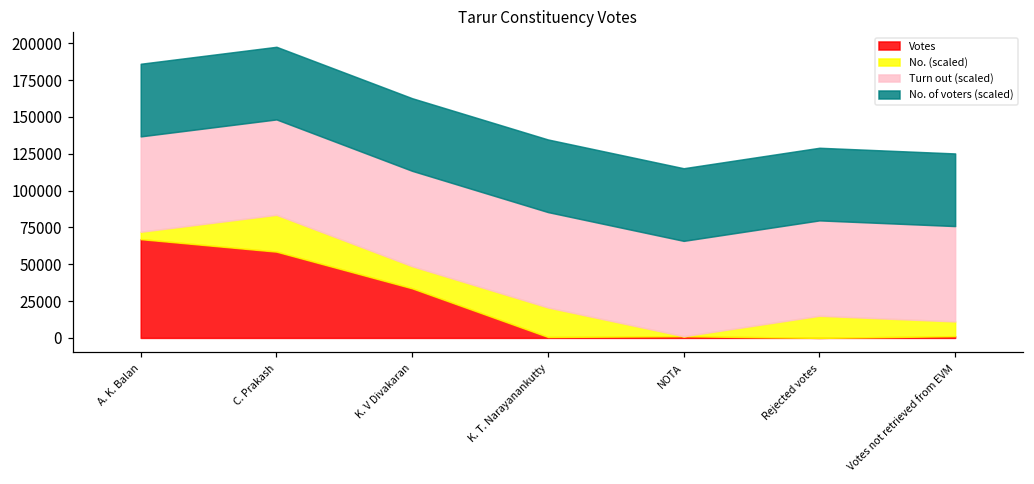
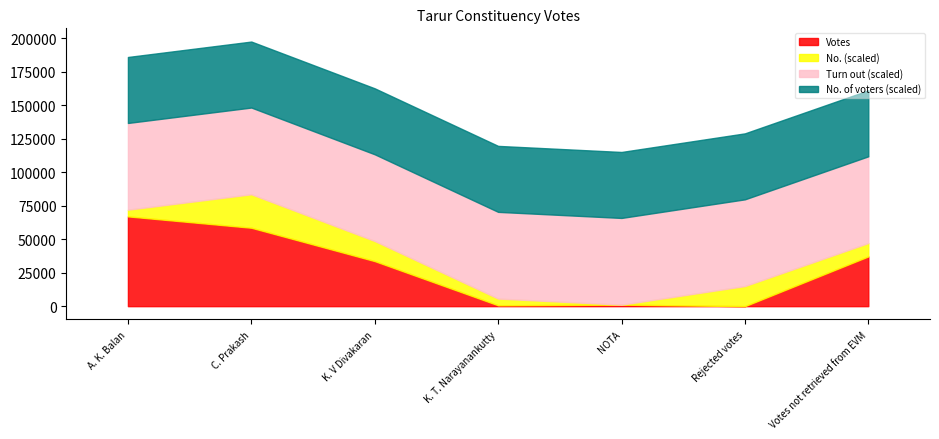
  {
    "Votes": {
      "A. K. Balan": 67000,
      "C. Prakash": 59000,
      "K. V Divakaran": 34000,
-     "Votes not retrieved from EVM": 1000
+     "Votes not retrieved from EVM": 37000
    },
    "No. (scaled)": {
      "A. K. Balan": 5000,
      "C. Prakash": 25000,
      "K. V Divakaran": 15000,
-     "K. T. Narayanankutty": 20000,
+     "K. T. Narayanankutty": 5000,
      "Rejected votes": 15000,
      "Votes not retrieved from EVM": 10000
    },
    "Turn out (scaled)": {
      "A. K. Balan": 65000,
      "C. Prakash": 65000,
      "K. V Divakaran": 65000,
      "K. T. Narayanankutty": 65000,
      "NOTA": 65000,
      "Rejected votes": 65000,
      "Votes not retrieved from EVM": 65000
    },
    "No. of voters (scaled)": {
      "A. K. Balan": 49000,
      "C. Prakash": 49000,
      "K. V Divakaran": 49000,
      "K. T. Narayanankutty": 49000,
      "NOTA": 49000,
      "Rejected votes": 49000
    }
  }
